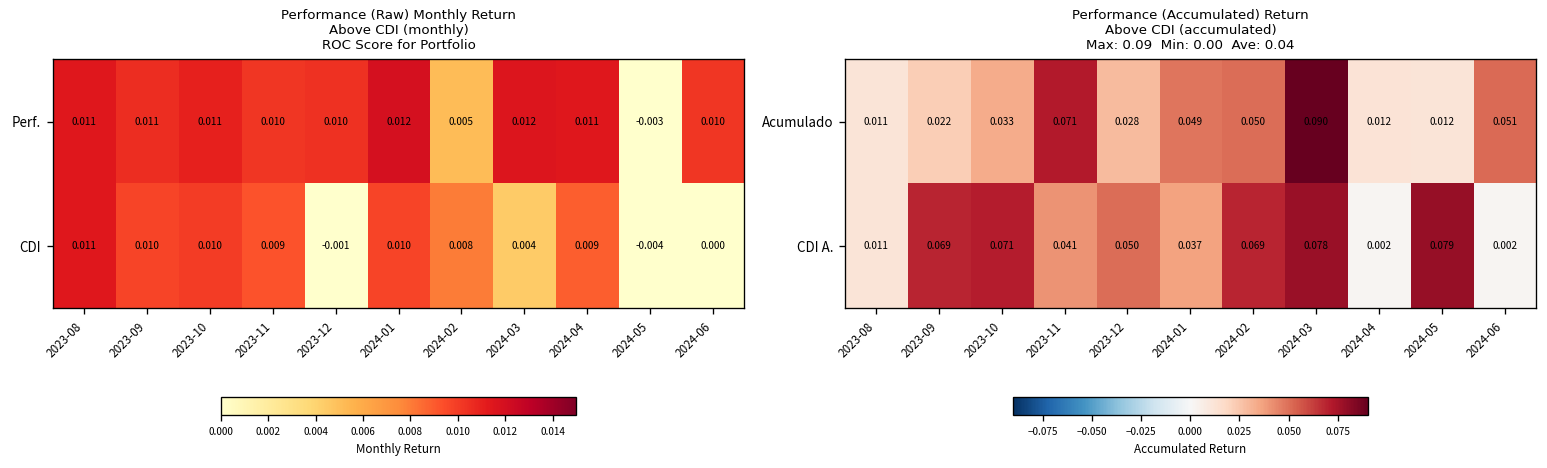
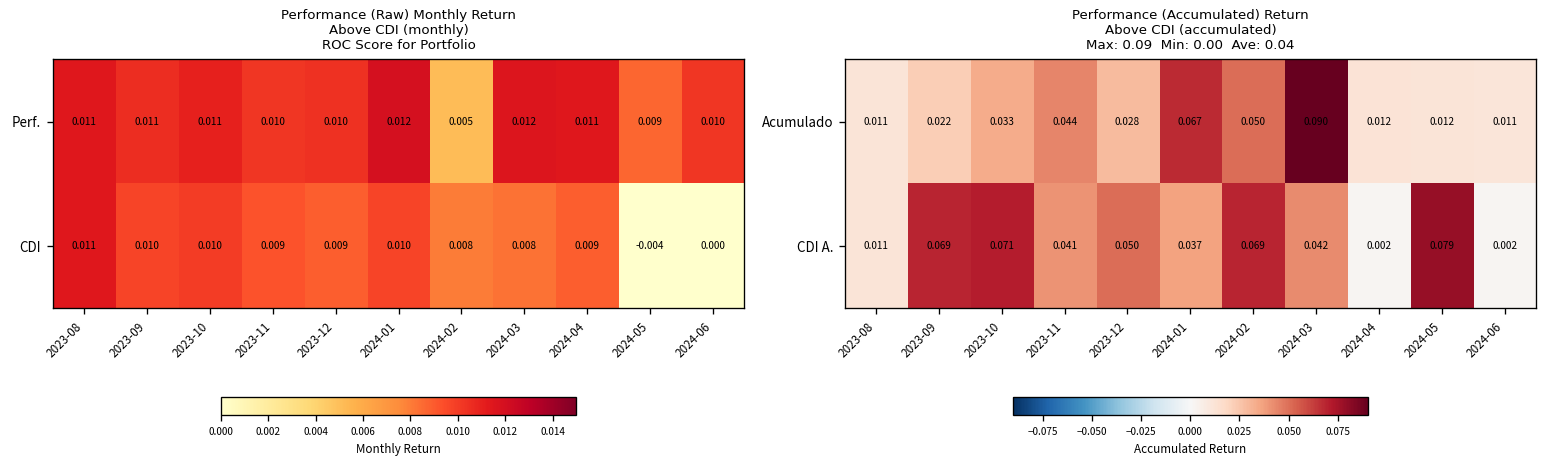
  {
    "Performance (Raw) Monthly Return Above CDI (monthly) ROC Score for Portfolio": {
      "Perf.": {
        "2023-08": 0.011,
        "2023-09": 0.011,
        "2023-10": 0.011,
        "2023-11": 0.010,
        "2023-12": 0.010,
        "2024-01": 0.012,
        "2024-02": 0.005,
        "2024-03": 0.012,
        "2024-04": 0.011,
-       "2024-05": -0.003,
+       "2024-05": 0.009,
        "2024-06": 0.010
      },
      "CDI": {
        "2023-08": 0.011,
        "2023-09": 0.010,
        "2023-10": 0.010,
        "2023-11": 0.009,
-       "2023-12": -0.001,
+       "2023-12": 0.009,
        "2024-01": 0.010,
        "2024-02": 0.008,
-       "2024-03": 0.004,
+       "2024-03": 0.008,
        "2024-04": 0.009,
        "2024-05": -0.004,
        "2024-06": 0.000
      }
    },
    "Performance (Accumulated) Return Above CDI (accumulated) Max: 0.09 Min: 0.00 Ave: 0.04": {
      "Acumulado": {
        "2023-08": 0.011,
        "2023-09": 0.022,
        "2023-10": 0.033,
-       "2023-11": 0.071,
+       "2023-11": 0.044,
        "2023-12": 0.028,
-       "2024-01": 0.049,
+       "2024-01": 0.067,
        "2024-02": 0.050,
        "2024-03": 0.090,
        "2024-04": 0.012,
        "2024-05": 0.012,
-       "2024-06": 0.051
+       "2024-06": 0.011
      },
      "CDI A.": {
        "2023-08": 0.011,
        "2023-09": 0.069,
        "2023-10": 0.071,
        "2023-11": 0.041,
        "2023-12": 0.050,
        "2024-01": 0.037,
        "2024-02": 0.069,
-       "2024-03": 0.078,
+       "2024-03": 0.042,
        "2024-04": 0.002,
        "2024-05": 0.079,
        "2024-06": 0.002
      }
    }
  }
